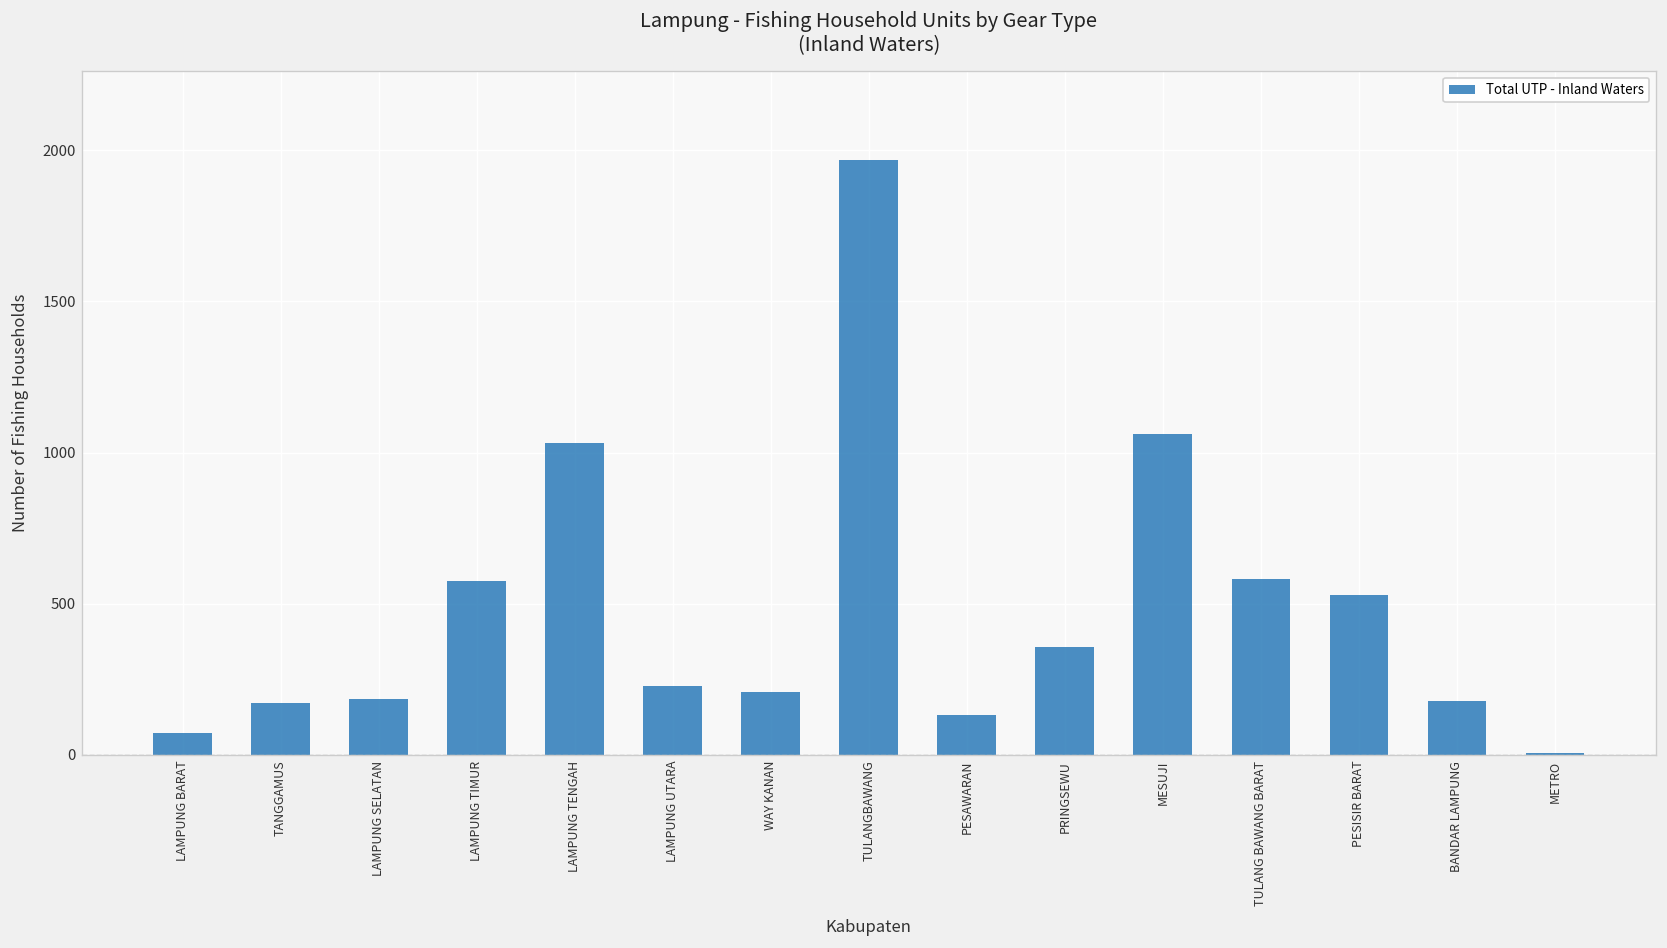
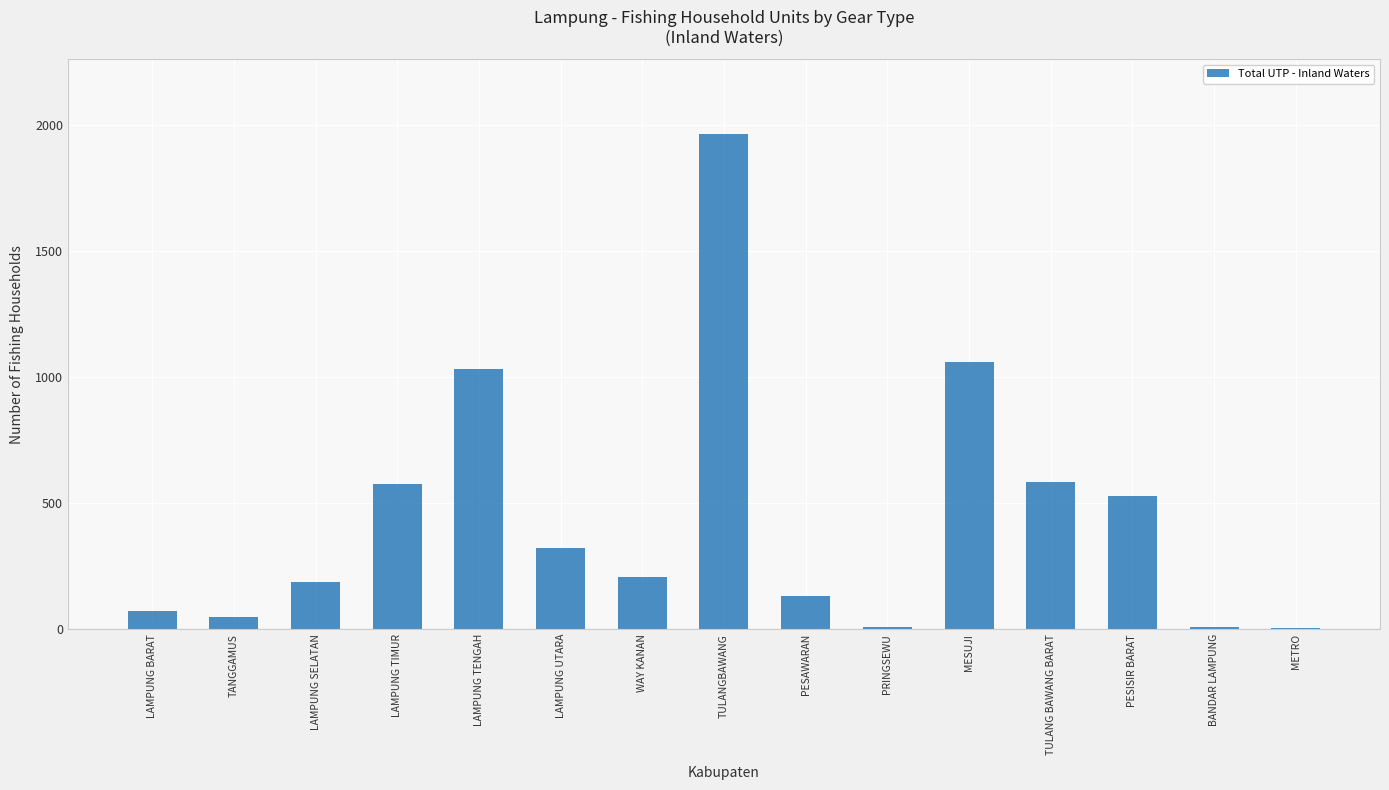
  {
    "LAMPUNG BARAT": 70,
-   "TANGGAMUS": 170,
+   "TANGGAMUS": 50,
    "LAMPUNG SELATAN": 190,
    "LAMPUNG TIMUR": 580,
    "LAMPUNG TENGAH": 1030,
-   "LAMPUNG UTARA": 230,
+   "LAMPUNG UTARA": 320,
    "WAY KANAN": 210,
    "TULANGBAWANG": 1970,
    "PESAWARAN": 130,
-   "PRINGSEWU": 360,
+   "PRINGSEWU": 10,
    "MESUJI": 1060,
    "TULANG BAWANG BARAT": 580,
    "PESISIR BARAT": 530,
-   "BANDAR LAMPUNG": 180
+   "BANDAR LAMPUNG": 10
  }
